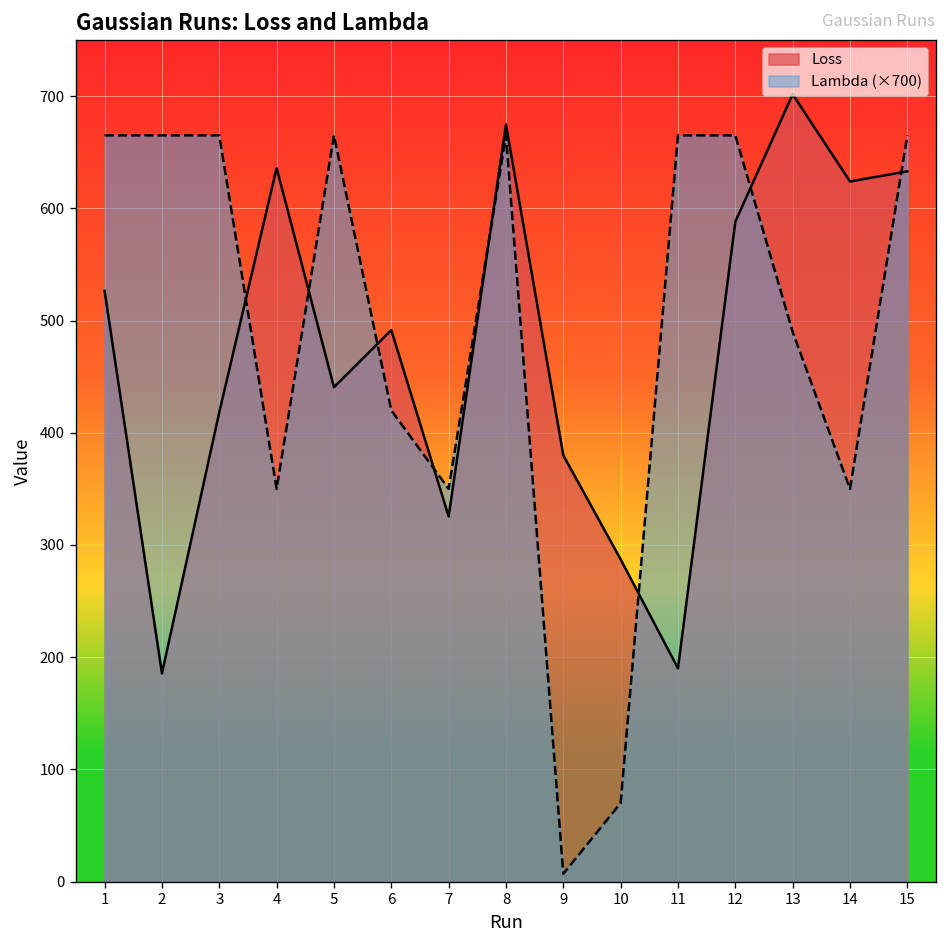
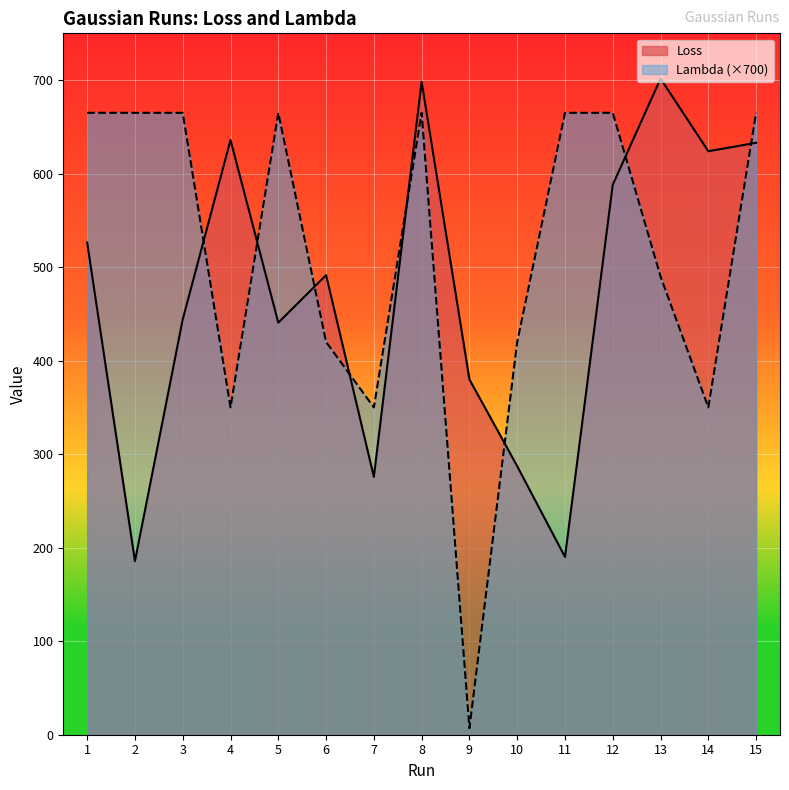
  {
    "Loss": {
      "1": 530,
      "2": 190,
-     "3": 420,
+     "3": 440,
      "4": 640,
      "5": 440,
      "6": 490,
-     "7": 330,
-     "8": 670,
+     "7": 280,
+     "8": 700,
      "9": 380,
      "10": 290,
      "11": 190,
      "12": 590,
      "14": 620,
      "15": 630
    },
    "Lambda (×700)": {
      "1": 670,
      "2": 670,
      "3": 670,
      "4": 350,
      "5": 670,
      "6": 420,
      "7": 350,
      "8": 670,
      "9": 10,
-     "10": 70,
+     "10": 420,
      "11": 670,
      "12": 670,
      "13": 490,
      "14": 350,
      "15": 670
    }
  }
